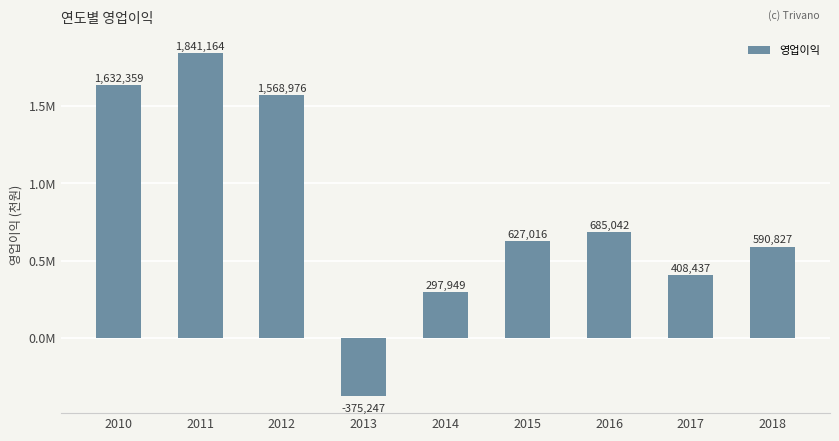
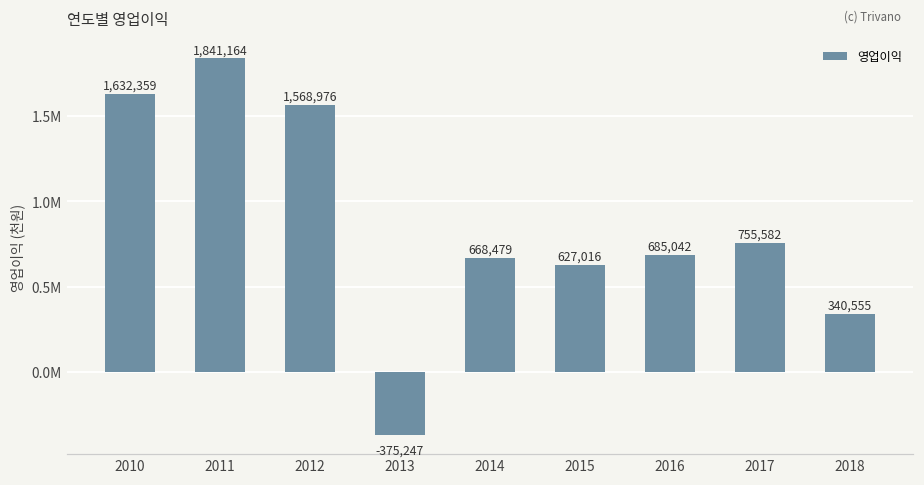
  {
    "2010": "1,632,359",
    "2011": "1,841,164",
    "2012": "1,568,976",
    "2013": "-375,247",
-   "2014": "297,949",
+   "2014": "668,479",
    "2015": "627,016",
    "2016": "685,042",
-   "2017": "408,437",
-   "2018": "590,827"
+   "2017": "755,582",
+   "2018": "340,555"
  }
